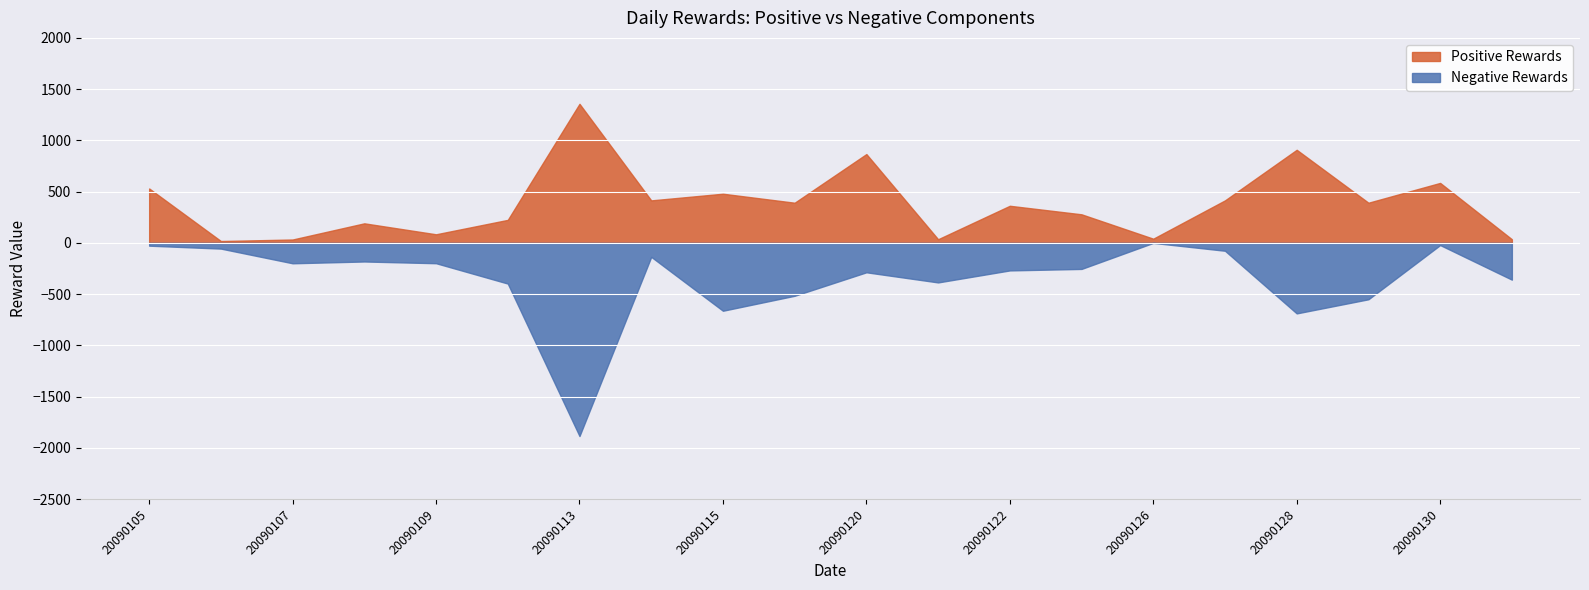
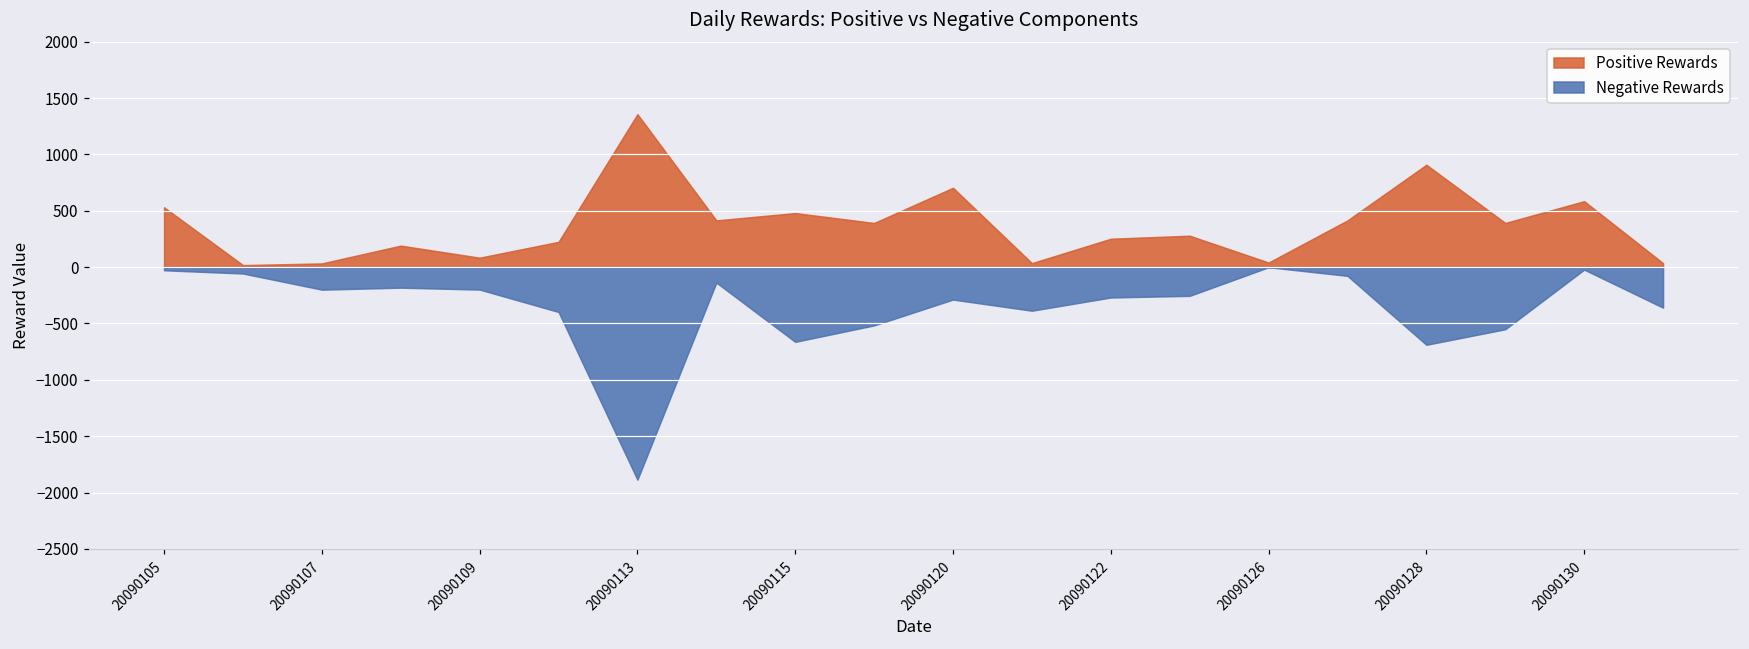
  {
    "Positive Rewards": {
      "20090105": 530,
      "20090107": 30,
      "20090109": 80,
      "20090113": 1360,
      "20090115": 480,
-     "20090120": 870,
-     "20090122": 360,
+     "20090120": 700,
+     "20090122": 250,
      "20090126": 40,
      "20090128": 910,
      "20090130": 580
    }
  }
